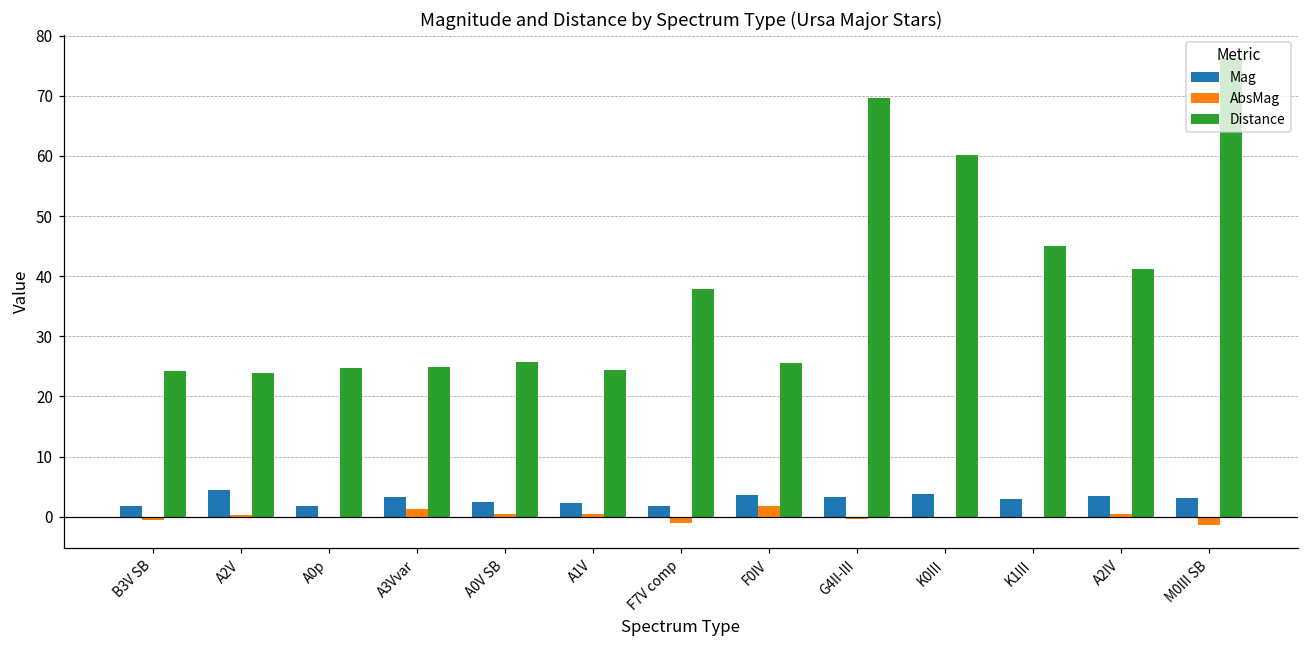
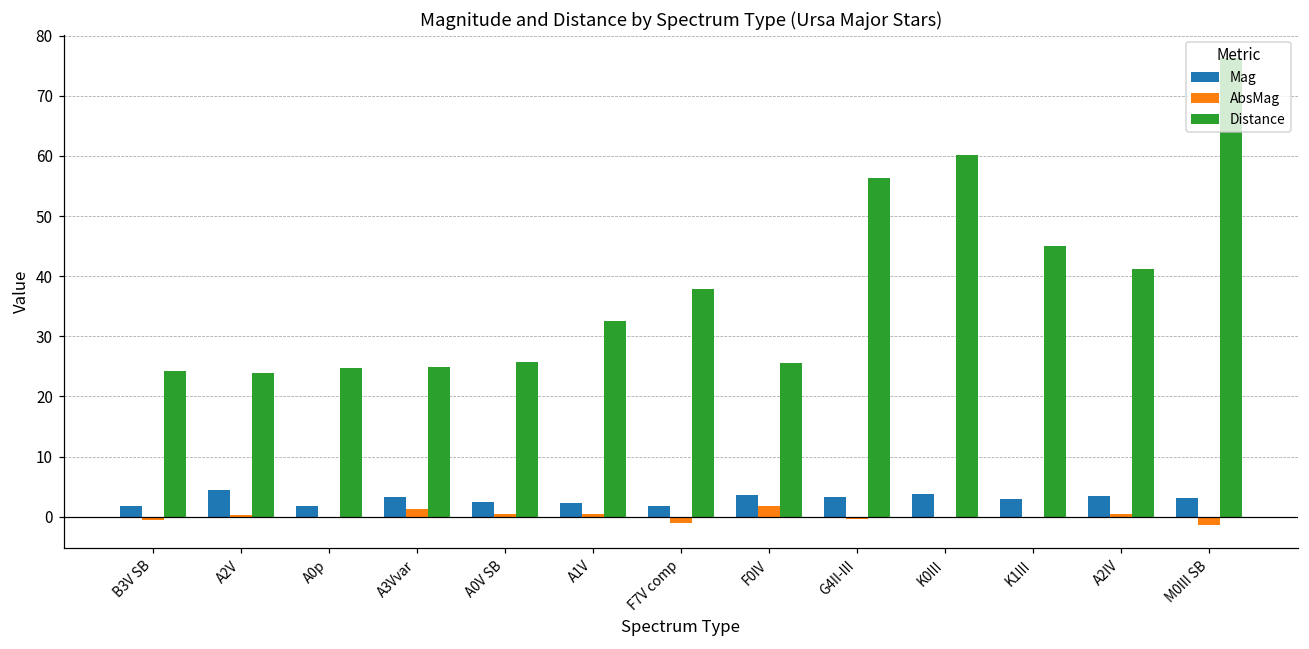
  {
    "Mag": {
      "B3V SB": 2,
      "A2V": 4,
      "A0p": 2,
      "A3Vvar": 3,
      "A0V SB": 2,
      "A1V": 2,
      "F7V comp": 2,
      "F0IV": 4,
      "G4II-III": 3,
      "K0III": 4,
      "K1III": 3,
      "A2IV": 3,
      "M0III SB": 3
    },
    "AbsMag": {
      "B3V SB": -1,
      "A3Vvar": 1,
      "F7V comp": -1,
      "F0IV": 2,
      "M0III SB": -1
    },
    "Distance": {
      "B3V SB": 24,
      "A2V": 24,
      "A0p": 25,
      "A3Vvar": 25,
      "A0V SB": 26,
-     "A1V": 24,
+     "A1V": 32,
      "F7V comp": 38,
      "F0IV": 26,
-     "G4II-III": 70,
+     "G4II-III": 56,
      "K0III": 60,
      "K1III": 45,
      "A2IV": 41
    }
  }
